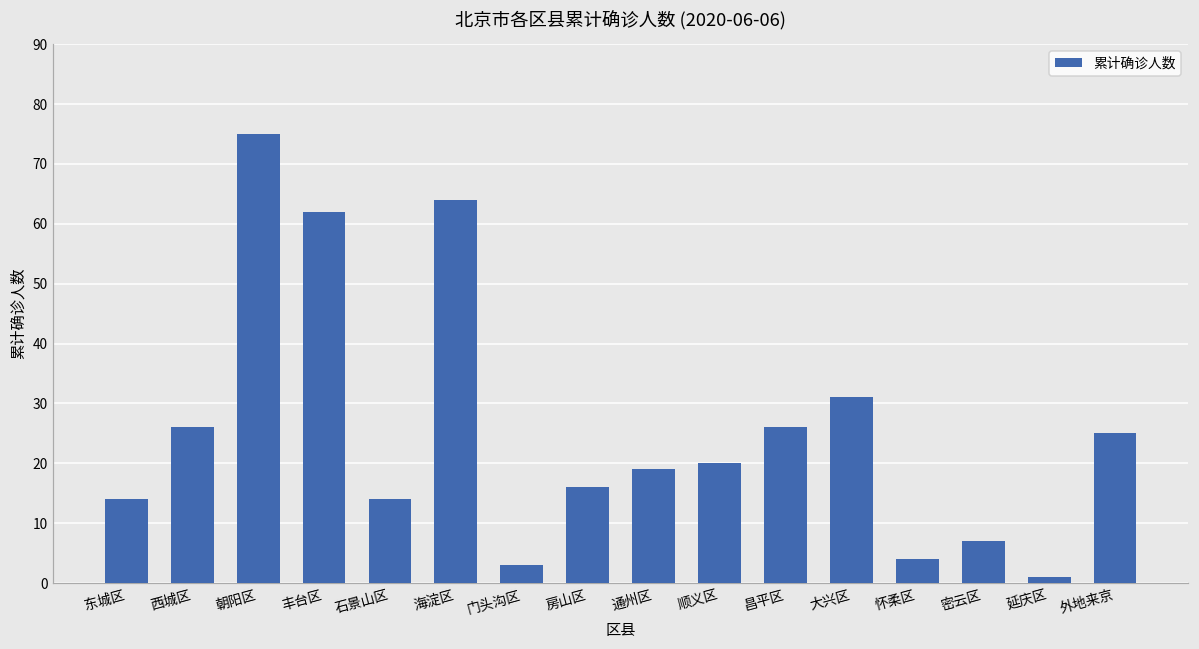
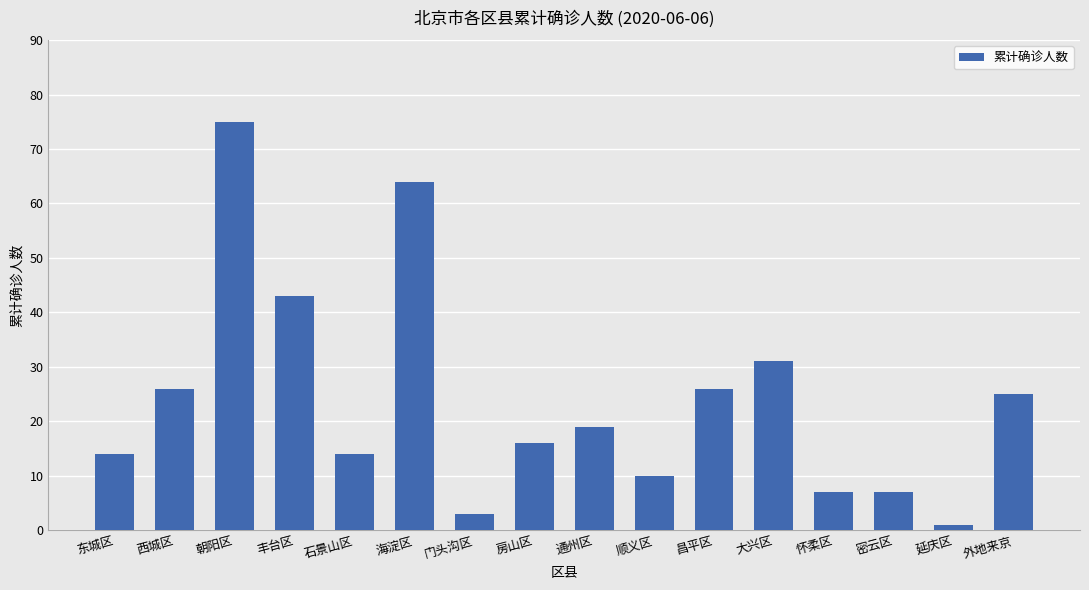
  {
    "东城区": 14,
    "西城区": 26,
    "朝阳区": 75,
-   "丰台区": 62,
+   "丰台区": 43,
    "石景山区": 14,
    "海淀区": 64,
    "门头沟区": 3,
    "房山区": 16,
    "通州区": 19,
-   "顺义区": 20,
+   "顺义区": 10,
    "昌平区": 26,
    "大兴区": 31,
-   "怀柔区": 4,
+   "怀柔区": 7,
    "密云区": 7,
    "延庆区": 1,
    "外地来京": 25
  }
